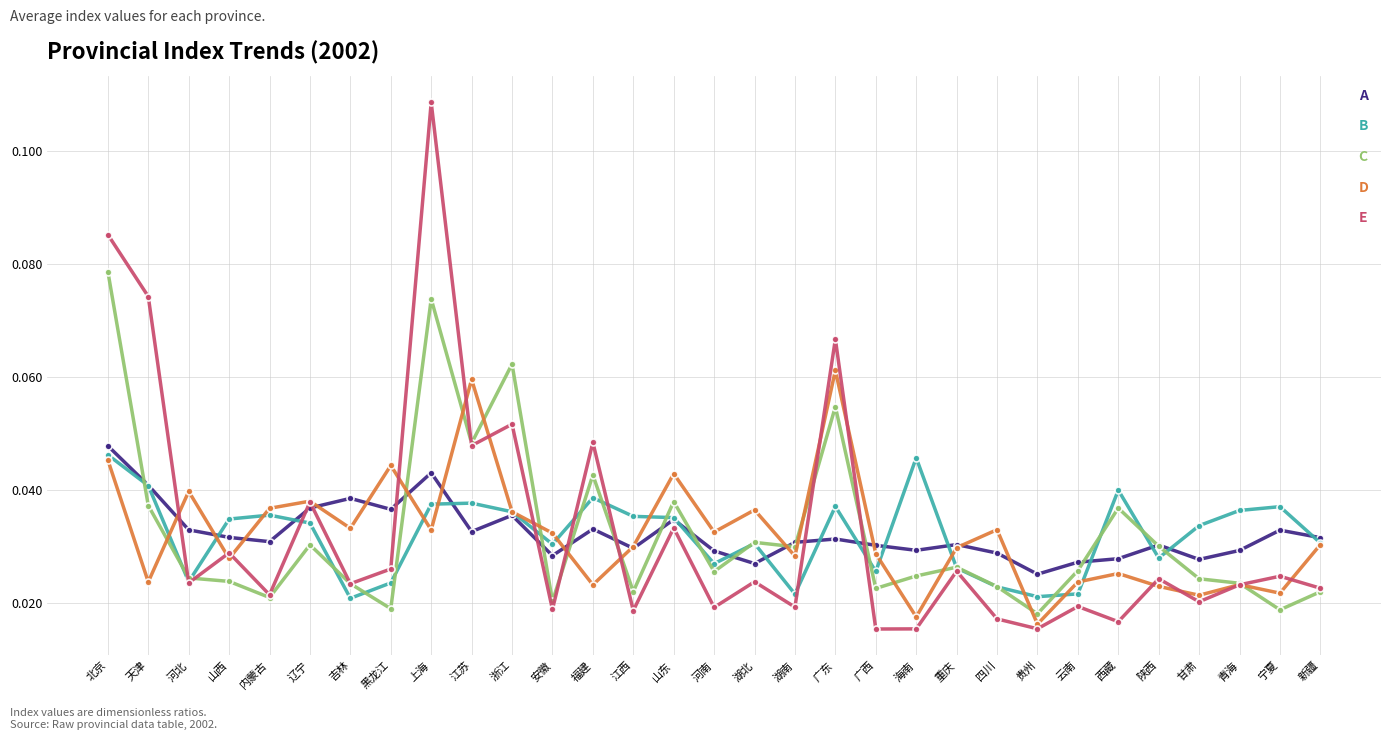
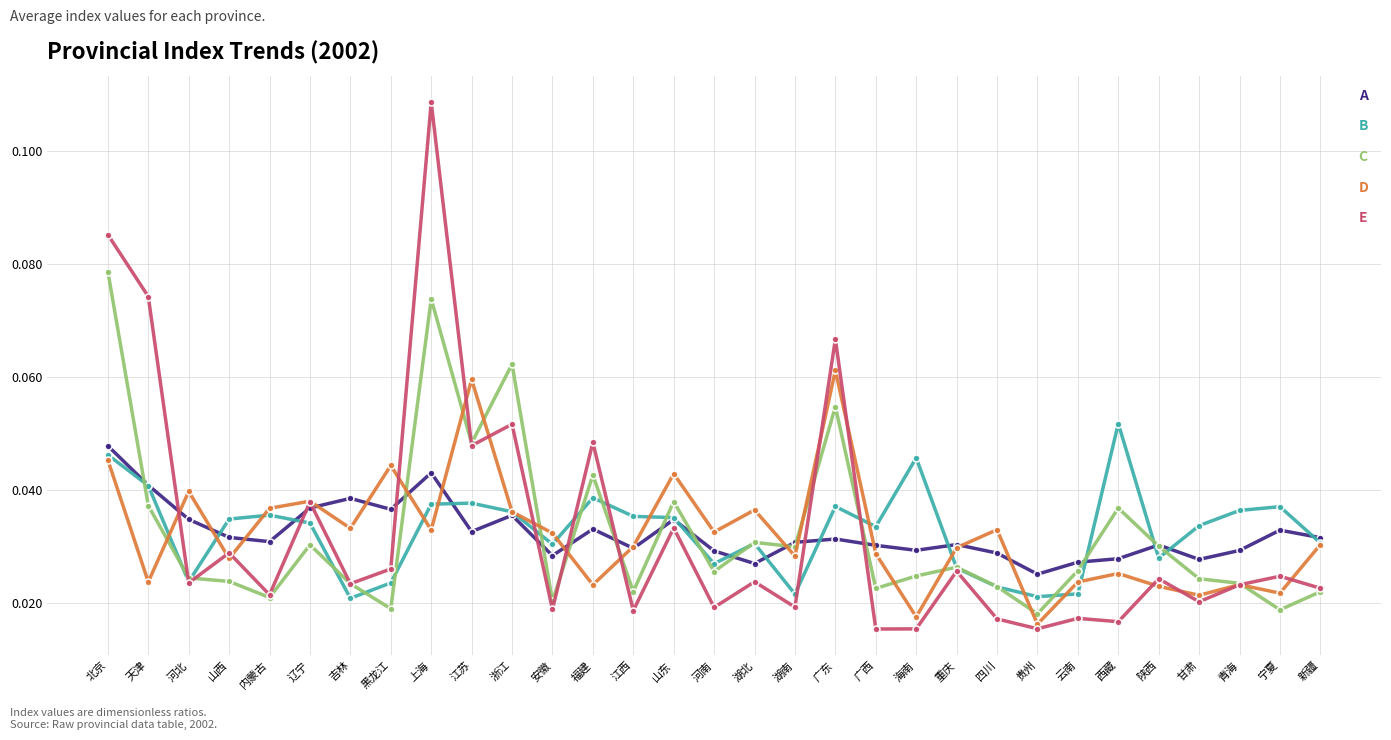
  {
    "A": {
      "北京": 0.048,
-     "河北": 0.033,
+     "河北": 0.035,
      "山西": 0.032,
      "内蒙古": 0.031,
      "辽宁": 0.037,
      "吉林": 0.038,
      "黑龙江": 0.037,
      "上海": 0.043,
      "江苏": 0.033,
      "浙江": 0.035,
      "安徽": 0.028,
      "福建": 0.033,
      "河南": 0.029,
      "湖北": 0.027,
      "湖南": 0.031,
      "广东": 0.031,
      "广西": 0.030,
      "海南": 0.029,
      "重庆": 0.030,
      "四川": 0.029,
      "贵州": 0.025,
      "云南": 0.027,
      "西藏": 0.028,
      "甘肃": 0.028,
      "青海": 0.029,
      "宁夏": 0.033,
      "新疆": 0.031
    },
    "B": {
      "北京": 0.046,
      "山西": 0.035,
      "内蒙古": 0.035,
      "辽宁": 0.034,
      "吉林": 0.021,
      "黑龙江": 0.023,
      "上海": 0.037,
      "江苏": 0.038,
      "安徽": 0.030,
      "福建": 0.039,
      "江西": 0.035,
      "河南": 0.027,
      "湖南": 0.021,
      "广东": 0.037,
-     "广西": 0.026,
+     "广西": 0.033,
      "海南": 0.046,
      "贵州": 0.021,
      "云南": 0.022,
-     "西藏": 0.040,
+     "西藏": 0.052,
      "陕西": 0.028,
      "甘肃": 0.034,
      "青海": 0.036,
      "宁夏": 0.037
    },
    "C": {
      "北京": 0.079,
      "天津": 0.037,
      "河北": 0.024,
      "山西": 0.024,
      "内蒙古": 0.021,
      "辽宁": 0.030,
      "黑龙江": 0.019,
      "上海": 0.074,
      "浙江": 0.062,
      "安徽": 0.020,
      "福建": 0.043,
      "江西": 0.022,
      "山东": 0.038,
      "河南": 0.025,
      "湖南": 0.030,
      "广东": 0.055,
      "广西": 0.023,
      "海南": 0.025,
      "贵州": 0.018,
      "云南": 0.026,
      "西藏": 0.037,
      "甘肃": 0.024,
      "宁夏": 0.019,
      "新疆": 0.022
    },
    "D": {
      "北京": 0.045,
      "天津": 0.024,
      "河北": 0.040,
      "山西": 0.028,
      "内蒙古": 0.037,
      "吉林": 0.033,
      "黑龙江": 0.044,
      "上海": 0.033,
      "江苏": 0.060,
      "安徽": 0.032,
      "福建": 0.023,
      "山东": 0.043,
      "河南": 0.032,
      "湖北": 0.036,
      "湖南": 0.028,
      "广东": 0.061,
      "广西": 0.029,
      "海南": 0.017,
      "重庆": 0.030,
      "四川": 0.033,
      "贵州": 0.016,
      "云南": 0.024,
      "西藏": 0.025,
      "陕西": 0.023,
      "甘肃": 0.021,
      "宁夏": 0.022
    },
    "E": {
      "北京": 0.085,
      "天津": 0.074,
      "山西": 0.029,
      "内蒙古": 0.021,
      "黑龙江": 0.026,
      "上海": 0.109,
      "浙江": 0.052,
      "安徽": 0.019,
      "福建": 0.048,
      "江西": 0.019,
      "山东": 0.033,
      "河南": 0.019,
      "湖北": 0.024,
      "湖南": 0.019,
      "广东": 0.067,
      "广西": 0.015,
      "海南": 0.015,
      "重庆": 0.026,
      "四川": 0.017,
      "贵州": 0.015,
-     "云南": 0.019,
+     "云南": 0.017,
      "西藏": 0.017,
      "陕西": 0.024,
      "甘肃": 0.020,
      "宁夏": 0.025,
      "新疆": 0.023
    }
  }
